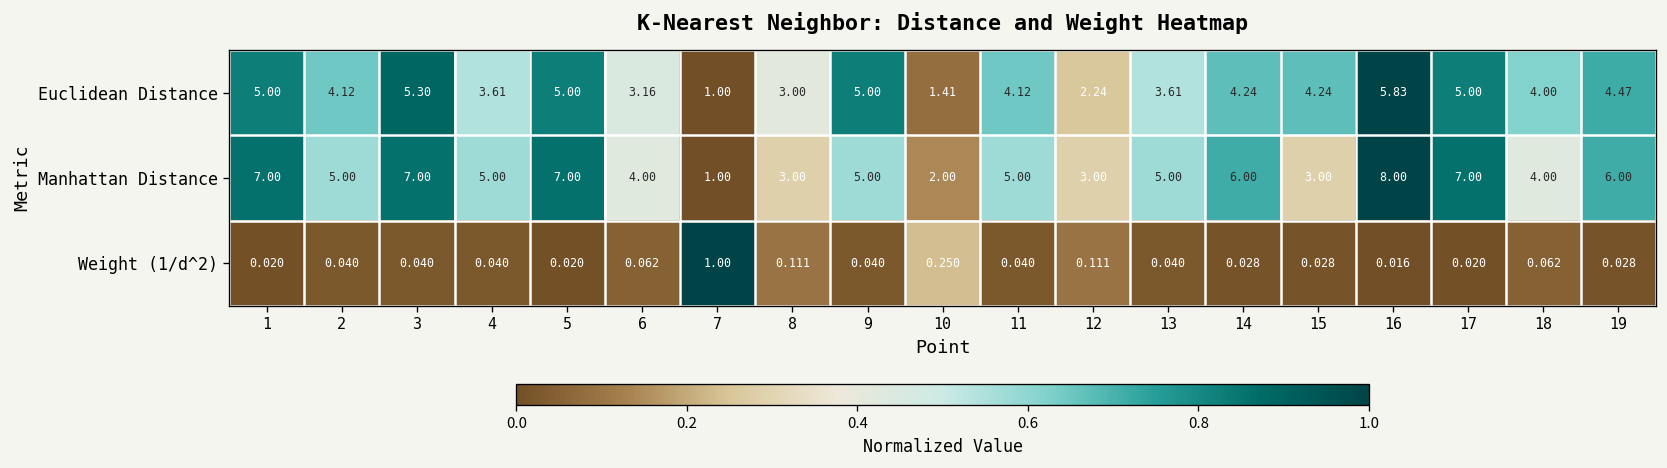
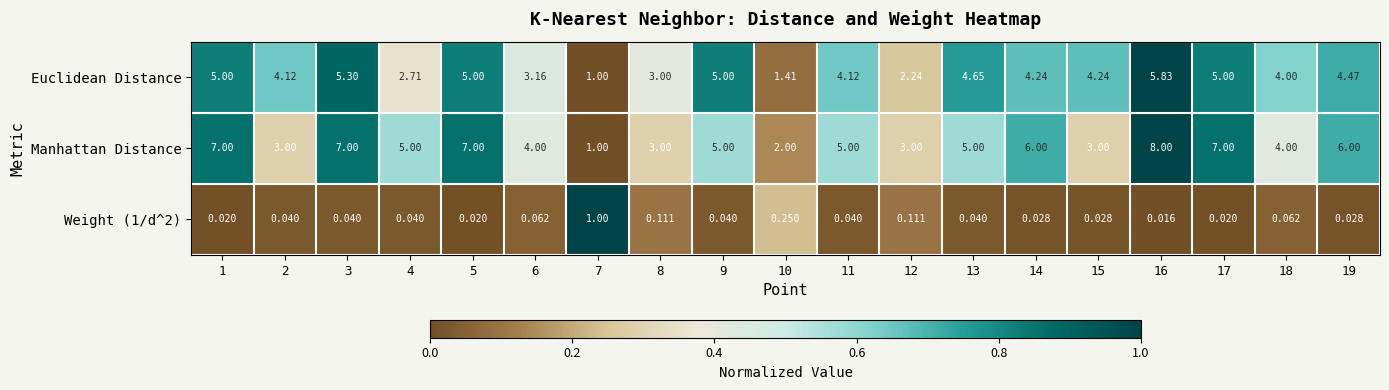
  {
    "Euclidean Distance": {
      "1": 5.00,
      "2": 4.12,
      "3": 5.30,
-     "4": 3.61,
+     "4": 2.71,
      "5": 5.00,
      "6": 3.16,
      "7": 1.00,
      "8": 3.00,
      "9": 5.00,
      "10": 1.41,
      "11": 4.12,
      "12": 2.24,
-     "13": 3.61,
+     "13": 4.65,
      "14": 4.24,
      "15": 4.24,
      "16": 5.83,
      "17": 5.00,
      "18": 4.00,
      "19": 4.47
    },
    "Manhattan Distance": {
      "1": 7.00,
-     "2": 5.00,
+     "2": 3.00,
      "3": 7.00,
      "4": 5.00,
      "5": 7.00,
      "6": 4.00,
      "7": 1.00,
      "8": 3.00,
      "9": 5.00,
      "10": 2.00,
      "11": 5.00,
      "12": 3.00,
      "13": 5.00,
      "14": 6.00,
      "15": 3.00,
      "16": 8.00,
      "17": 7.00,
      "18": 4.00,
      "19": 6.00
    },
    "Weight (1/d^2)": {
      "1": 0.020,
      "2": 0.040,
      "3": 0.040,
      "4": 0.040,
      "5": 0.020,
      "6": 0.062,
      "7": 1.00,
      "8": 0.111,
      "9": 0.040,
      "10": 0.250,
      "11": 0.040,
      "12": 0.111,
      "13": 0.040,
      "14": 0.028,
      "15": 0.028,
      "16": 0.016,
      "17": 0.020,
      "18": 0.062,
      "19": 0.028
    }
  }
